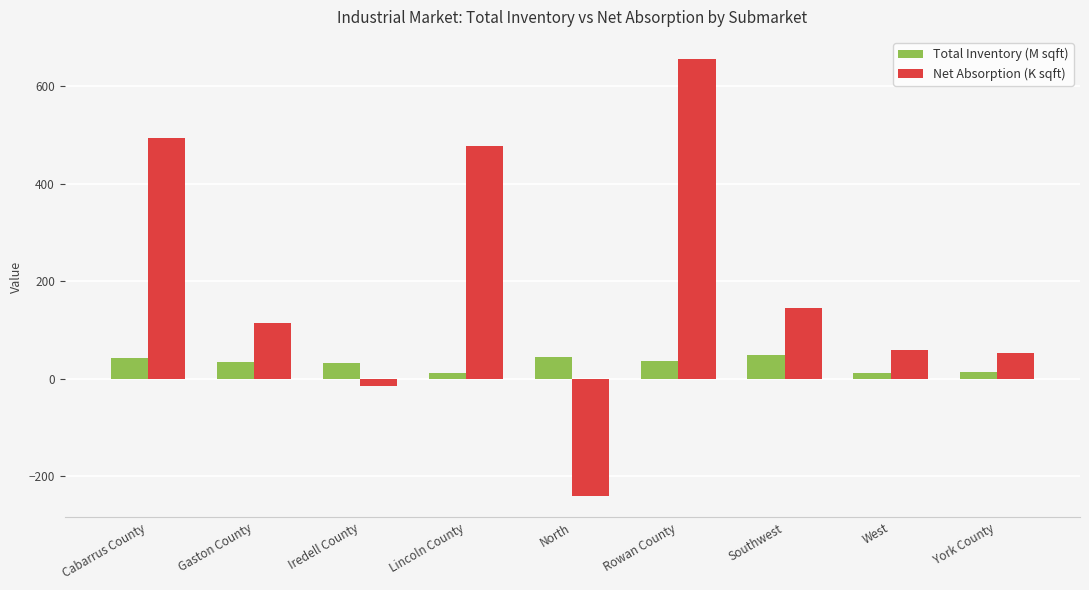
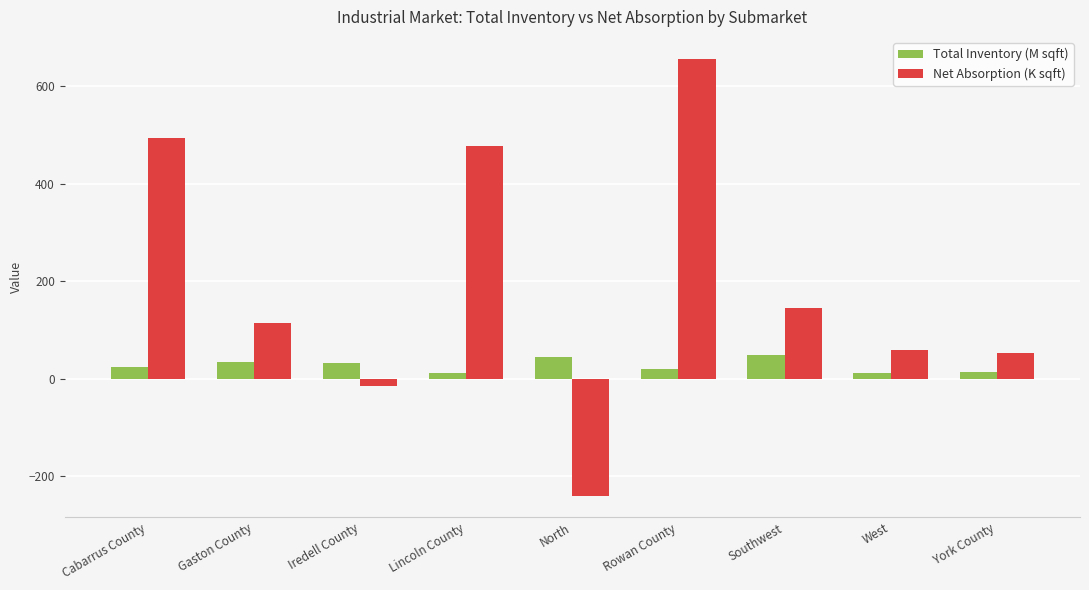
  {
    "Total Inventory (M sqft)": {
-     "Cabarrus County": 40,
+     "Cabarrus County": 20,
      "Gaston County": 30,
      "Iredell County": 30,
      "Lincoln County": 10,
      "North": 50,
-     "Rowan County": 40,
+     "Rowan County": 20,
      "Southwest": 50,
      "West": 10,
      "York County": 10
    },
    "Net Absorption (K sqft)": {
      "Cabarrus County": 490,
      "Gaston County": 110,
      "Iredell County": -10,
      "Lincoln County": 480,
      "North": -240,
      "Rowan County": 660,
      "Southwest": 150,
      "West": 60,
      "York County": 50
    }
  }
